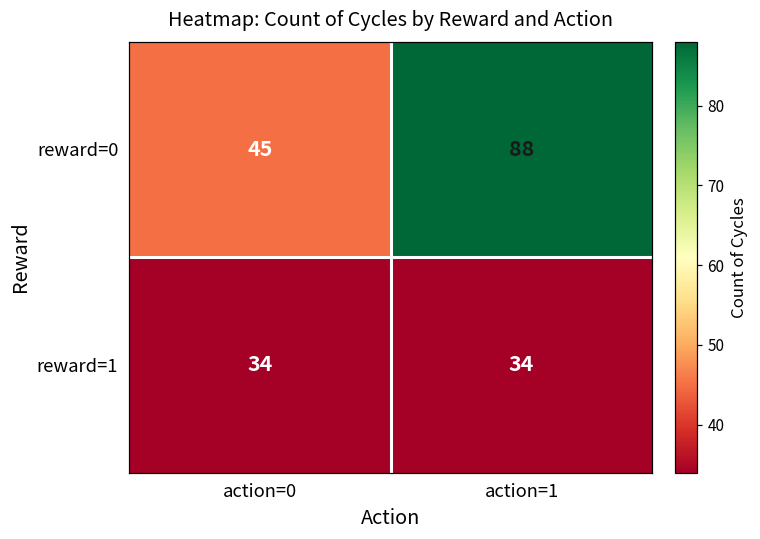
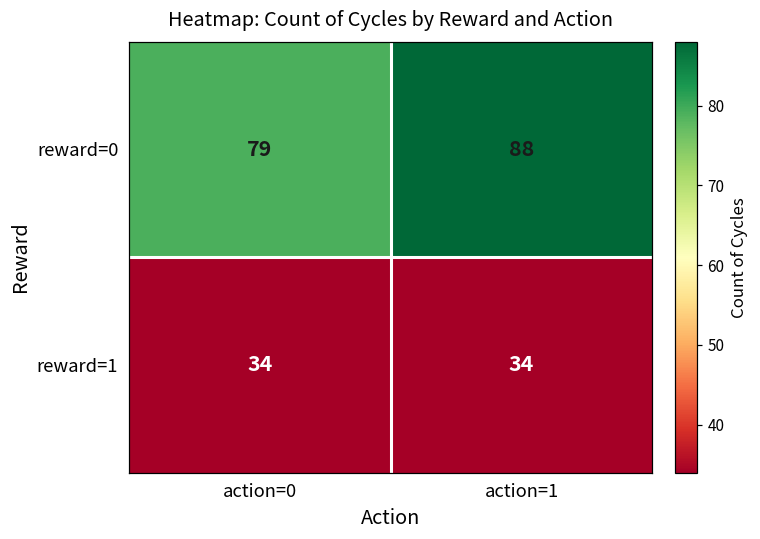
  {
    "reward=0": {
-     "action=0": 45,
+     "action=0": 79,
      "action=1": 88
    },
    "reward=1": {
      "action=0": 34,
      "action=1": 34
    }
  }
